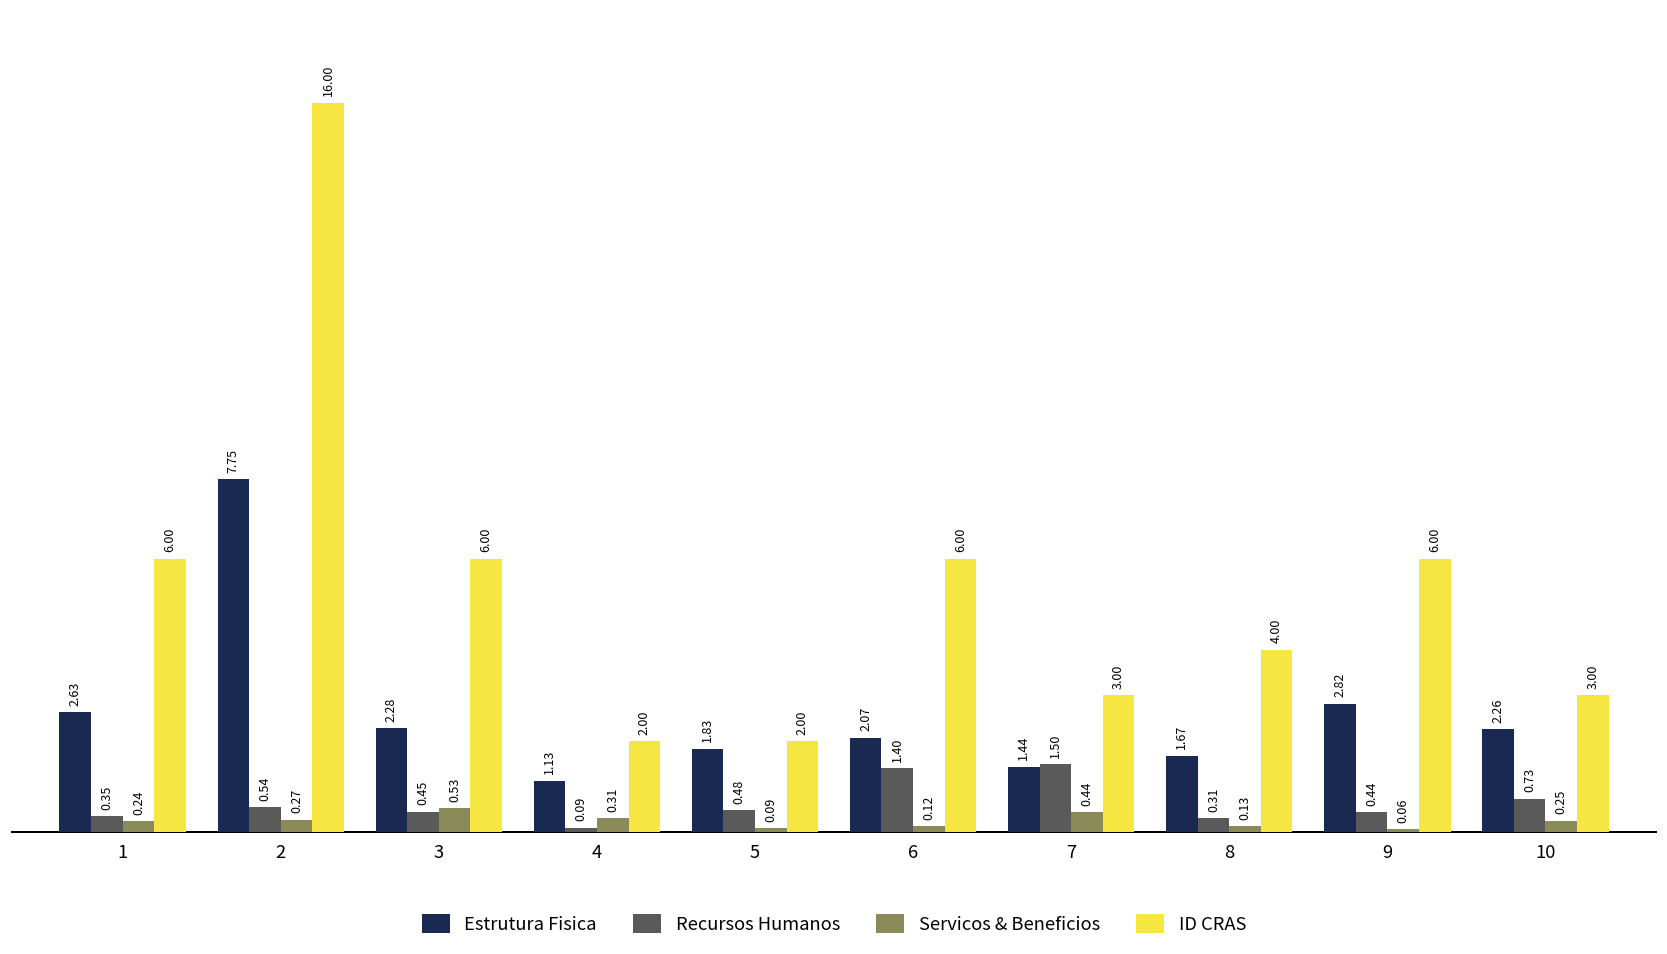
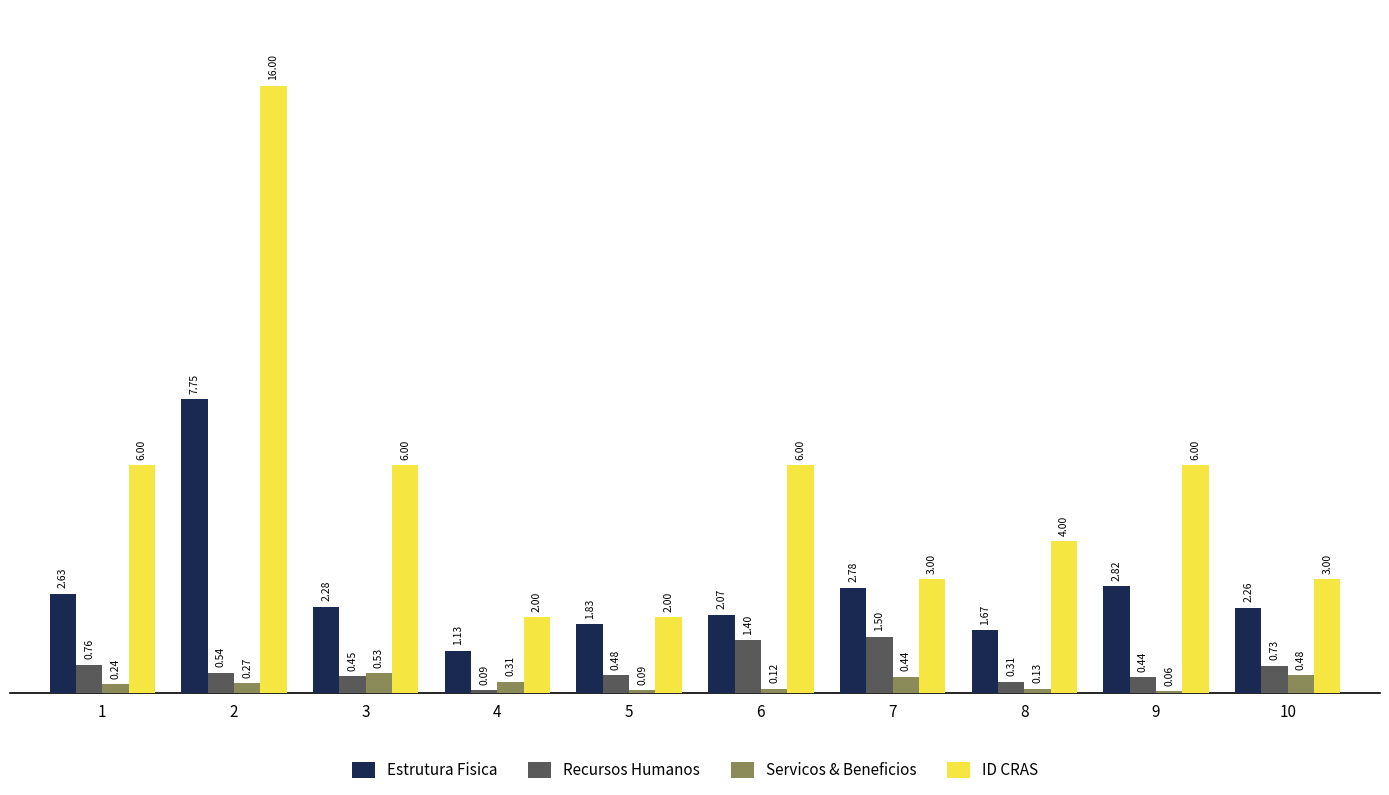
  {
    "Estrutura Fisica": {
      "1": 2.63,
      "2": 7.75,
      "3": 2.28,
      "4": 1.13,
      "5": 1.83,
      "6": 2.07,
-     "7": 1.44,
+     "7": 2.78,
      "8": 1.67,
      "9": 2.82,
      "10": 2.26
    },
    "Recursos Humanos": {
-     "1": 0.35,
+     "1": 0.76,
      "2": 0.54,
      "3": 0.45,
      "4": 0.09,
      "5": 0.48,
      "6": 1.40,
      "7": 1.50,
      "8": 0.31,
      "9": 0.44,
      "10": 0.73
    },
    "Servicos & Beneficios": {
      "1": 0.24,
      "2": 0.27,
      "3": 0.53,
      "4": 0.31,
      "5": 0.09,
      "6": 0.12,
      "7": 0.44,
      "8": 0.13,
      "9": 0.06,
-     "10": 0.25
+     "10": 0.48
    },
    "ID CRAS": {
      "1": 6.00,
      "2": 16.00,
      "3": 6.00,
      "4": 2.00,
      "5": 2.00,
      "6": 6.00,
      "7": 3.00,
      "8": 4.00,
      "9": 6.00,
      "10": 3.00
    }
  }
